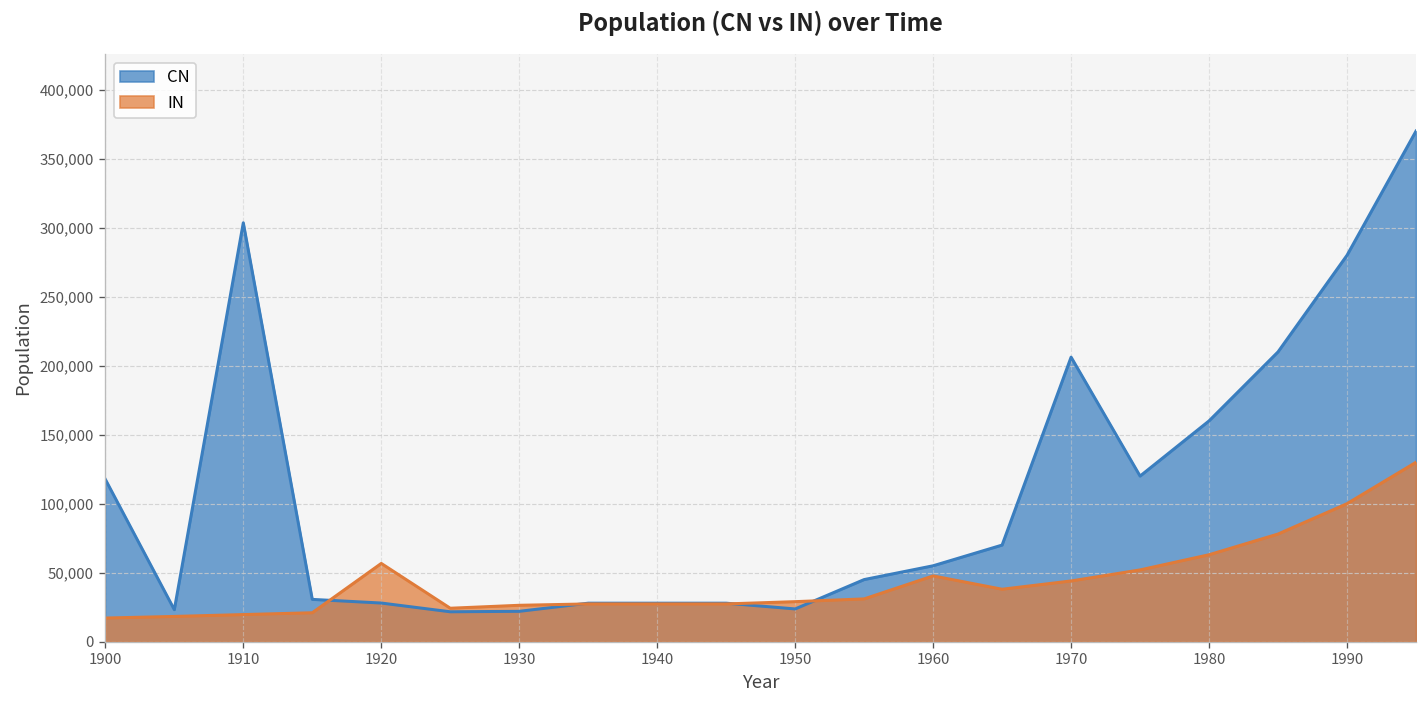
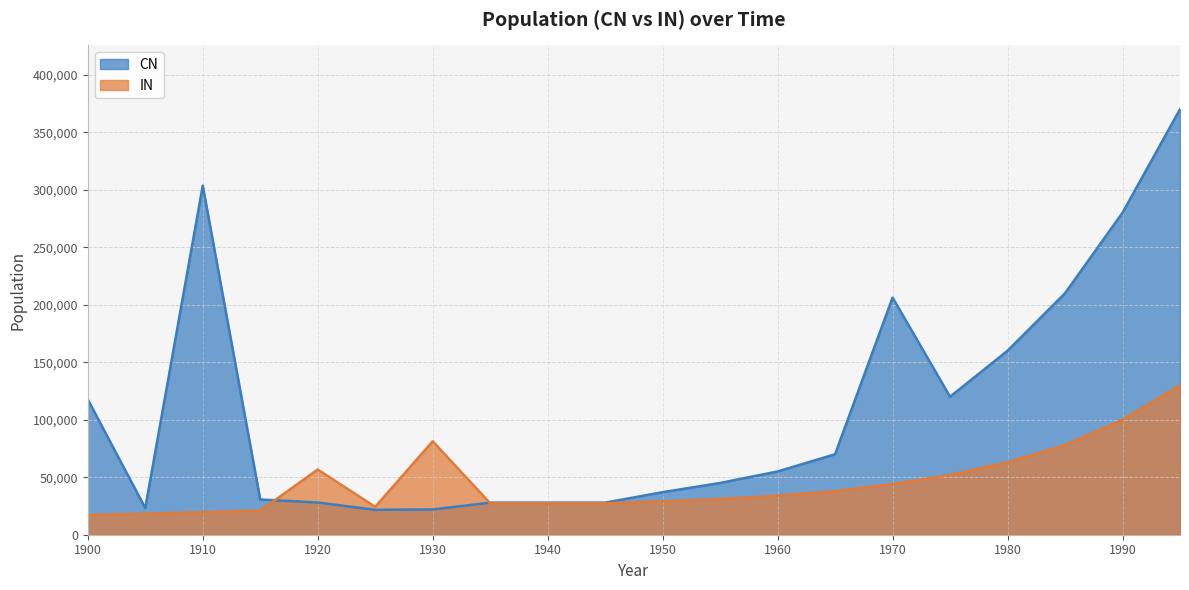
  {
    "CN": {
      "1900": "118,000",
      "1910": "304,000",
      "1920": "28,000",
      "1930": "22,000",
-     "1950": "24,000",
+     "1950": "37,000",
      "1960": "55,000",
      "1970": "206,000",
      "1980": "160,000",
      "1990": "280,000"
    },
    "IN": {
      "1900": "17,000",
      "1910": "20,000",
      "1920": "57,000",
-     "1930": "26,000",
+     "1930": "81,000",
      "1950": "29,000",
-     "1960": "48,000",
+     "1960": "34,000",
      "1970": "44,000",
      "1980": "63,000",
      "1990": "100,000"
    }
  }
